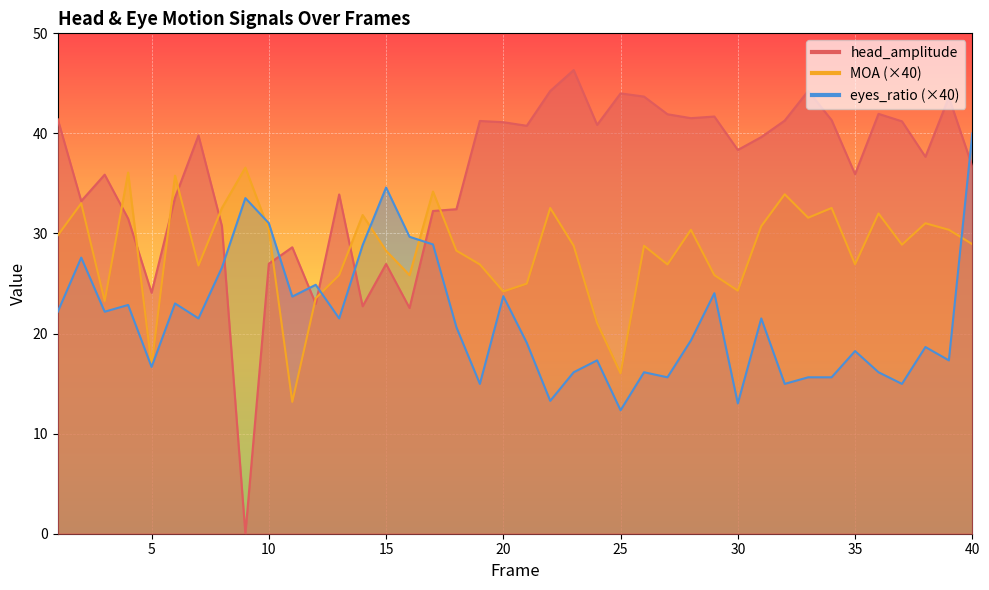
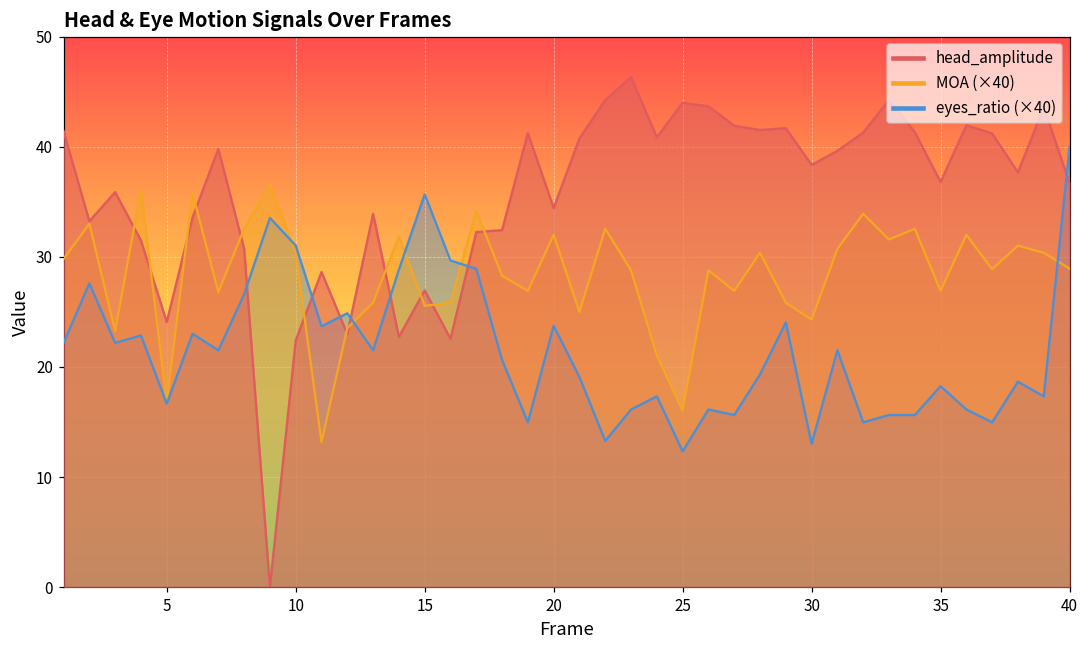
  {
    "head_amplitude": {
      "5": 24.1,
-     "10": 27.0,
+     "10": 22.4,
      "15": 27.0,
-     "20": 41.1,
+     "20": 34.4,
      "25": 44.0,
      "30": 38.3,
-     "35": 35.9,
+     "35": 36.8,
      "40": 36.7
    },
    "MOA (×40)": {
      "10": 30.4,
-     "15": 28.3,
-     "20": 24.2,
+     "15": 25.6,
+     "20": 32.0,
      "25": 16.0,
      "30": 24.3,
      "35": 26.9,
      "40": 28.9
    },
    "eyes_ratio (×40)": {
      "10": 31.0,
-     "15": 34.6,
+     "15": 35.7,
      "20": 23.7,
      "25": 12.3,
      "30": 13.0,
      "35": 18.3,
      "40": 40.0
    }
  }
